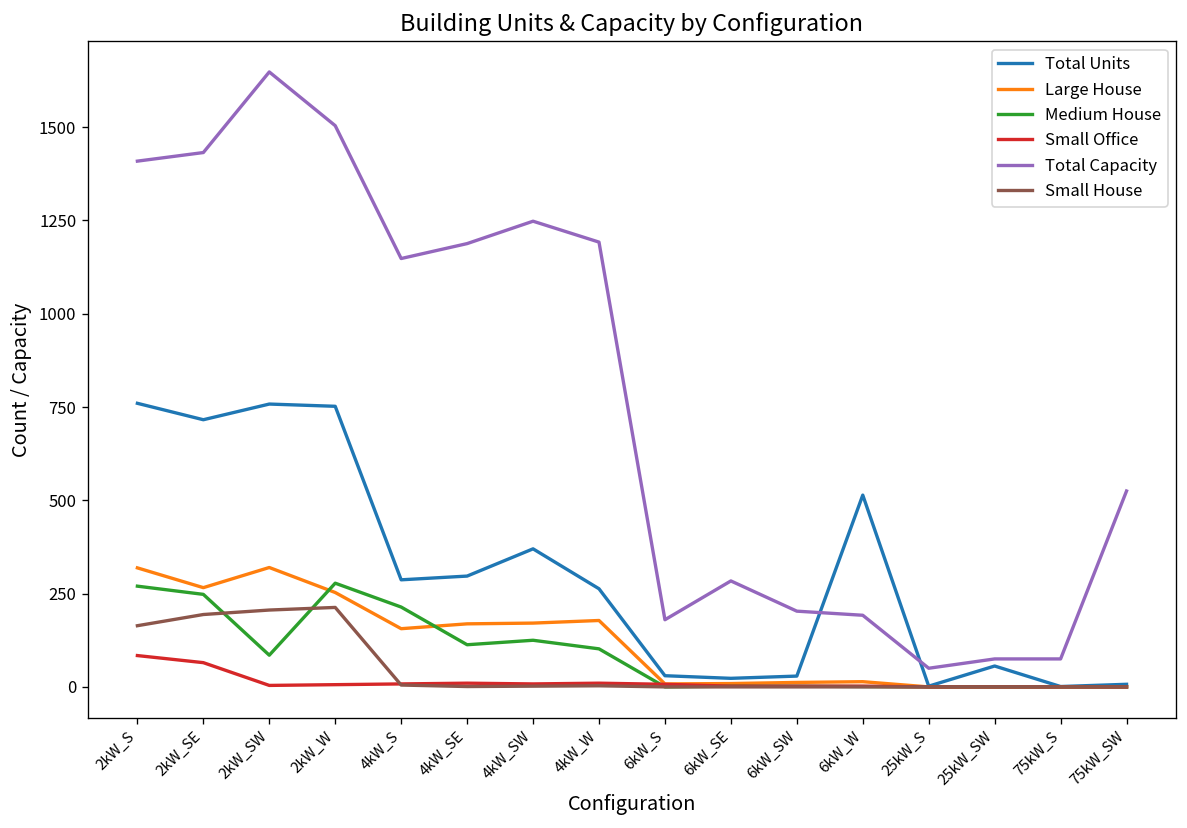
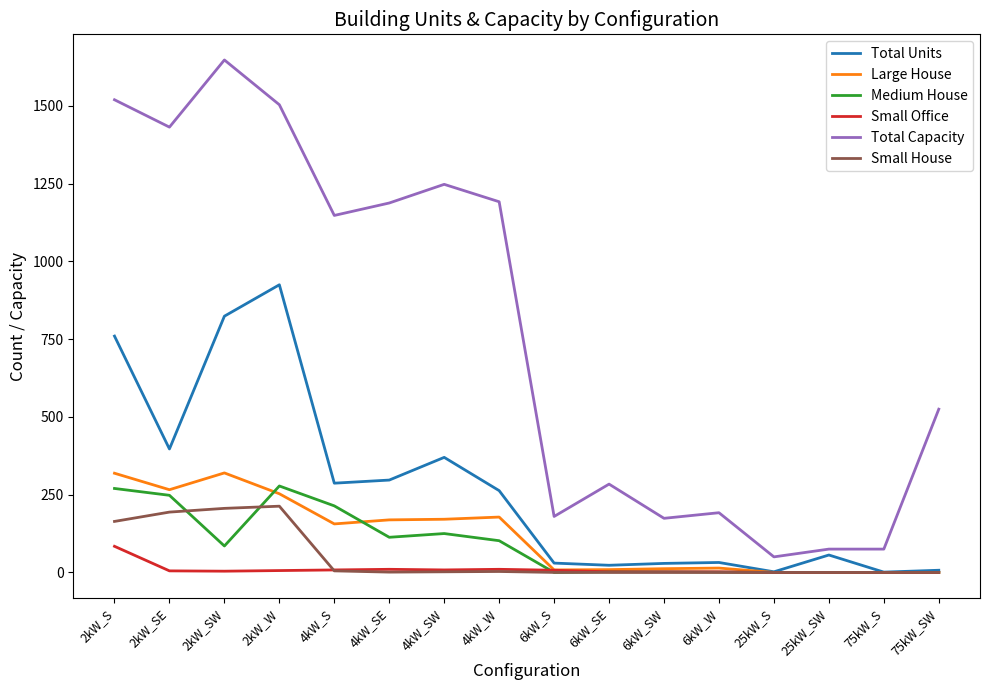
  {
    "Total Units": {
      "2kW_S": 760,
-     "2kW_SE": 720,
-     "2kW_SW": 760,
-     "2kW_W": 750,
+     "2kW_SE": 400,
+     "2kW_SW": 820,
+     "2kW_W": 930,
      "4kW_S": 290,
      "4kW_SE": 300,
      "4kW_SW": 370,
      "4kW_W": 260,
      "6kW_S": 30,
      "6kW_SE": 20,
      "6kW_SW": 30,
-     "6kW_W": 510,
+     "6kW_W": 30,
      "25kW_SW": 60
    },
    "Large House": {
      "2kW_S": 320,
      "2kW_SE": 270,
      "2kW_SW": 320,
      "2kW_W": 250,
      "4kW_S": 160,
      "4kW_SE": 170,
      "4kW_SW": 170,
      "4kW_W": 180,
      "6kW_SW": 10,
      "6kW_W": 10
    },
    "Medium House": {
      "2kW_S": 270,
      "2kW_SE": 250,
      "2kW_SW": 90,
      "2kW_W": 280,
      "4kW_S": 210,
      "4kW_SE": 110,
      "4kW_SW": 130,
      "4kW_W": 100
    },
    "Small Office": {
      "2kW_S": 80,
-     "2kW_SE": 70,
+     "2kW_SE": 10,
      "2kW_SW": 0,
      "2kW_W": 10,
      "4kW_SE": 10
    },
    "Total Capacity": {
-     "2kW_S": 1410,
+     "2kW_S": 1520,
      "2kW_SE": 1430,
      "2kW_SW": 1650,
      "2kW_W": 1500,
      "4kW_S": 1150,
      "4kW_SE": 1190,
      "4kW_SW": 1250,
      "4kW_W": 1190,
      "6kW_S": 180,
      "6kW_SE": 280,
-     "6kW_SW": 200,
+     "6kW_SW": 170,
      "6kW_W": 190,
      "25kW_S": 50,
      "25kW_SW": 80,
      "75kW_S": 80,
      "75kW_SW": 530
    },
    "Small House": {
      "2kW_S": 160,
      "2kW_SE": 190,
      "2kW_SW": 210,
      "2kW_W": 210,
      "4kW_SE": 0
    }
  }
